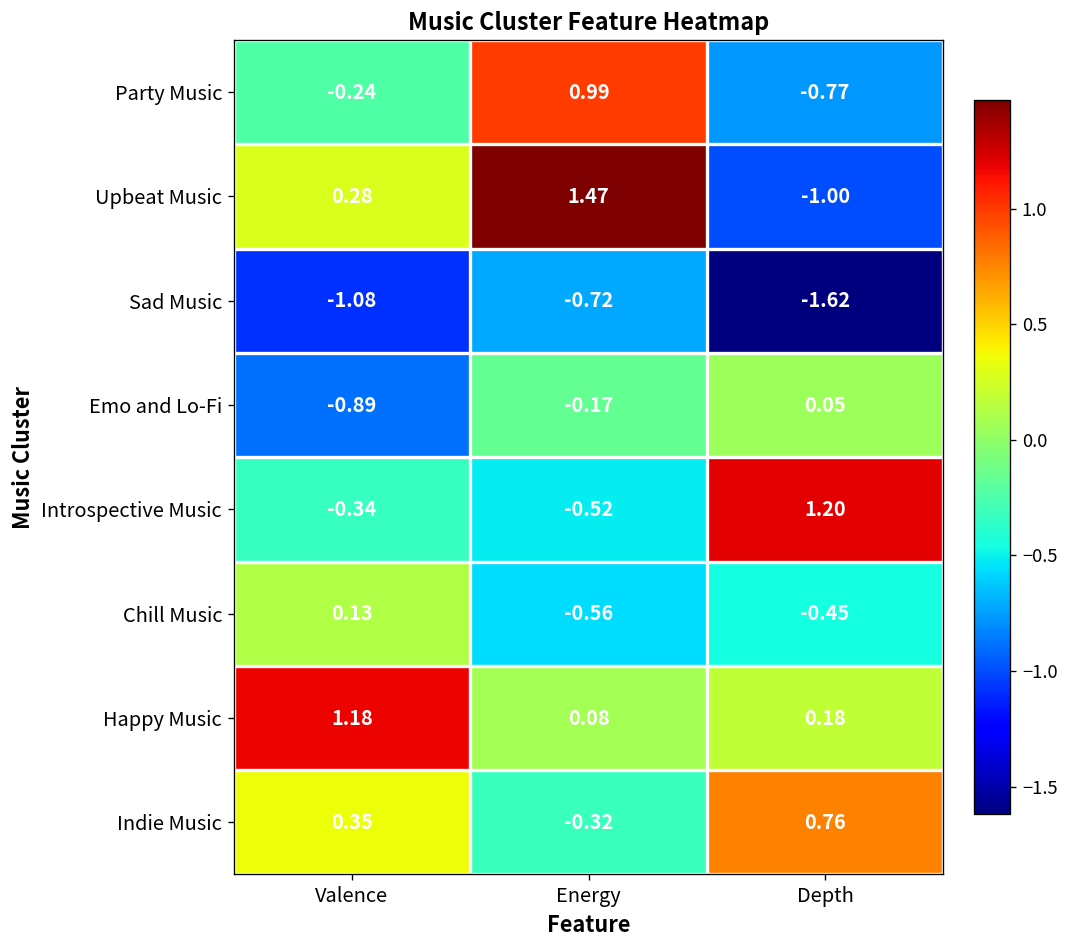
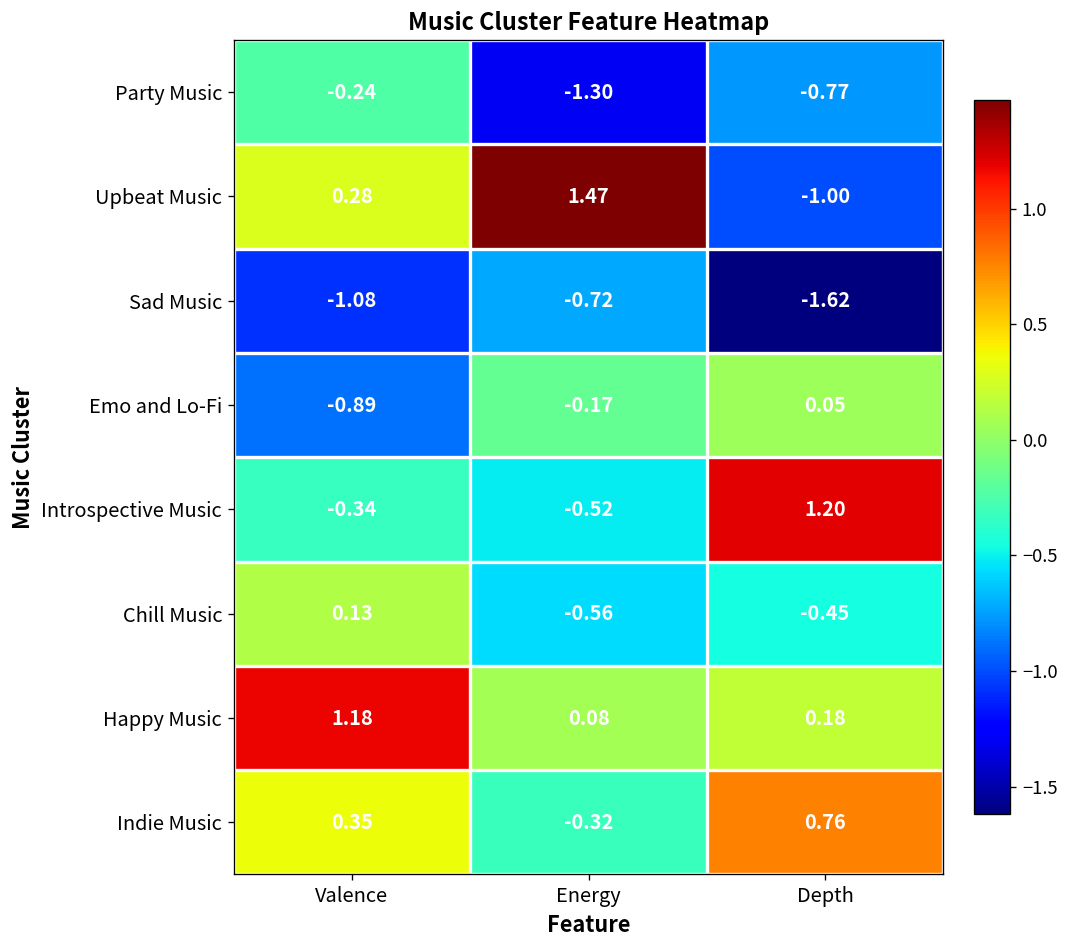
  {
    "Party Music": {
      "Valence": -0.24,
-     "Energy": 0.99,
+     "Energy": -1.30,
      "Depth": -0.77
    },
    "Upbeat Music": {
      "Valence": 0.28,
      "Energy": 1.47,
      "Depth": -1.00
    },
    "Sad Music": {
      "Valence": -1.08,
      "Energy": -0.72,
      "Depth": -1.62
    },
    "Emo and Lo-Fi": {
      "Valence": -0.89,
      "Energy": -0.17,
      "Depth": 0.05
    },
    "Introspective Music": {
      "Valence": -0.34,
      "Energy": -0.52,
      "Depth": 1.20
    },
    "Chill Music": {
      "Valence": 0.13,
      "Energy": -0.56,
      "Depth": -0.45
    },
    "Happy Music": {
      "Valence": 1.18,
      "Energy": 0.08,
      "Depth": 0.18
    },
    "Indie Music": {
      "Valence": 0.35,
      "Energy": -0.32,
      "Depth": 0.76
    }
  }
